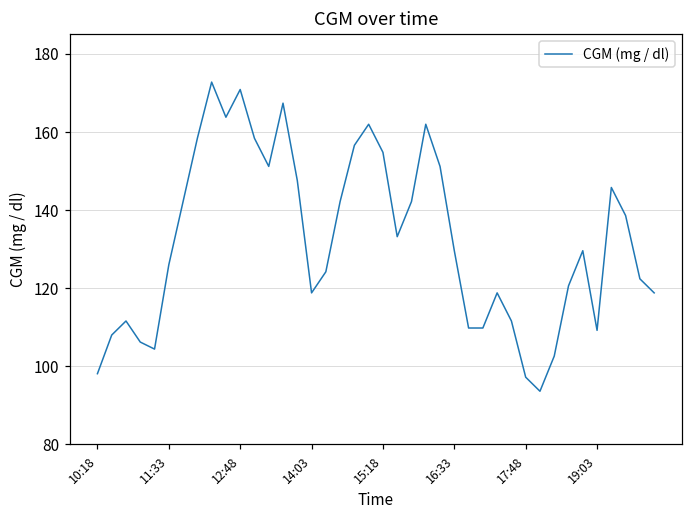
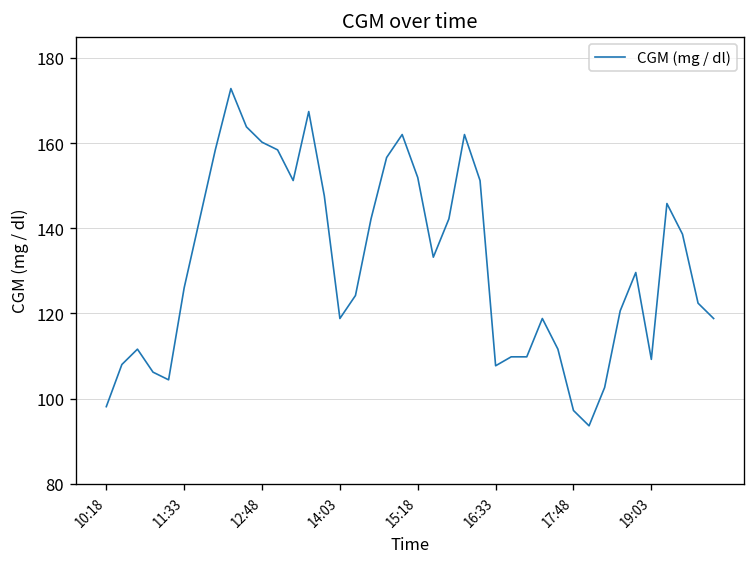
  {
    "10:18": 98,
    "11:33": 126,
-   "12:48": 171,
+   "12:48": 160,
    "14:03": 119,
-   "15:18": 155,
-   "16:33": 130,
+   "15:18": 152,
+   "16:33": 108,
    "17:48": 97,
    "19:03": 109
  }
